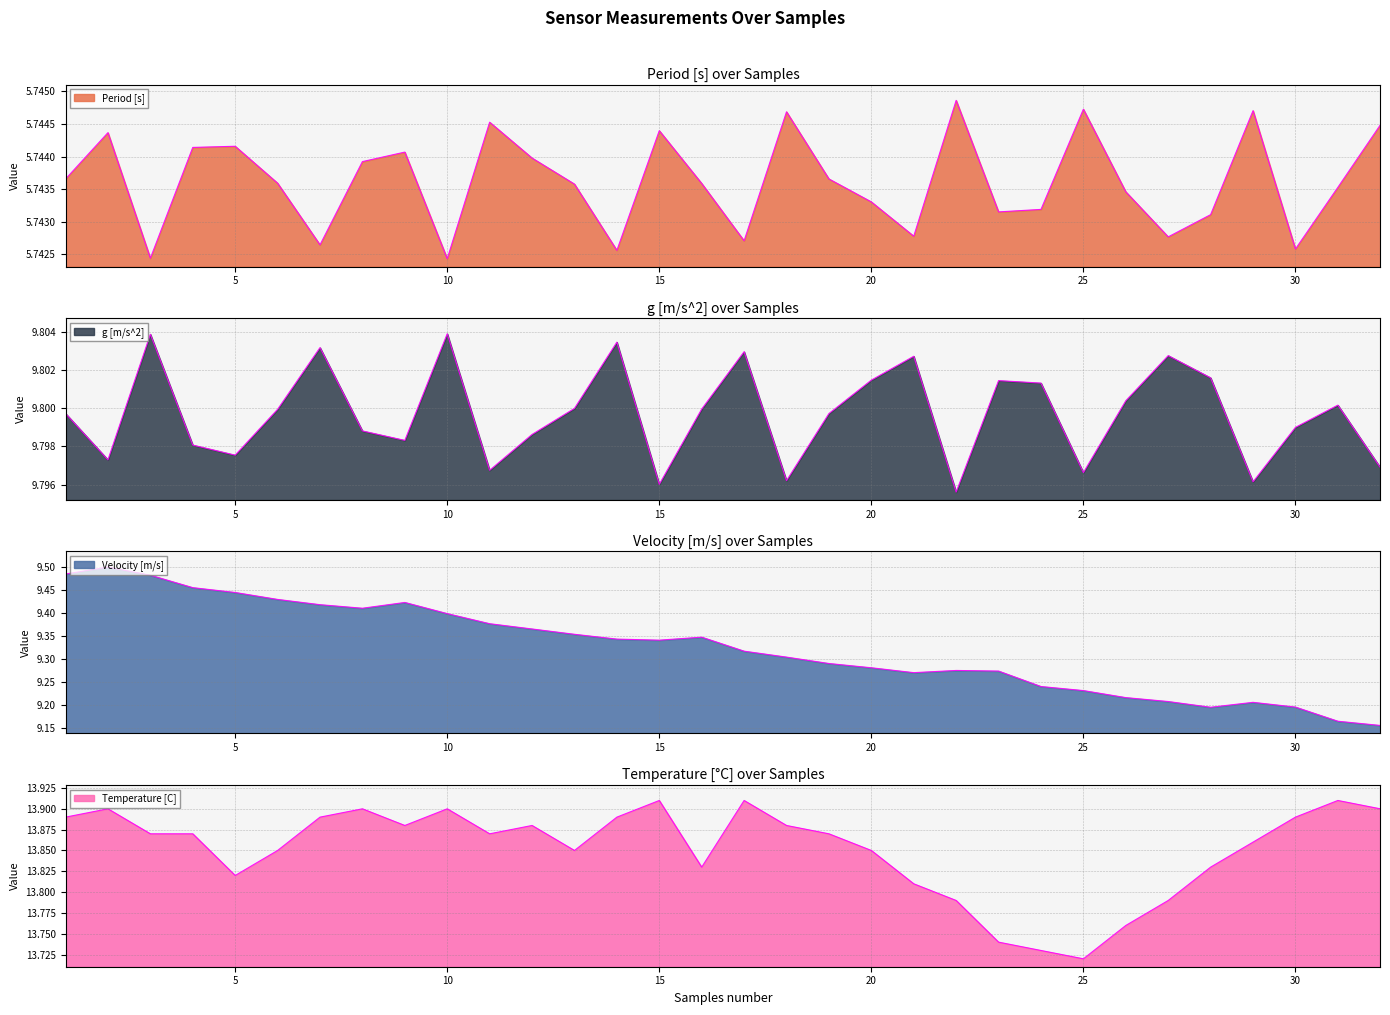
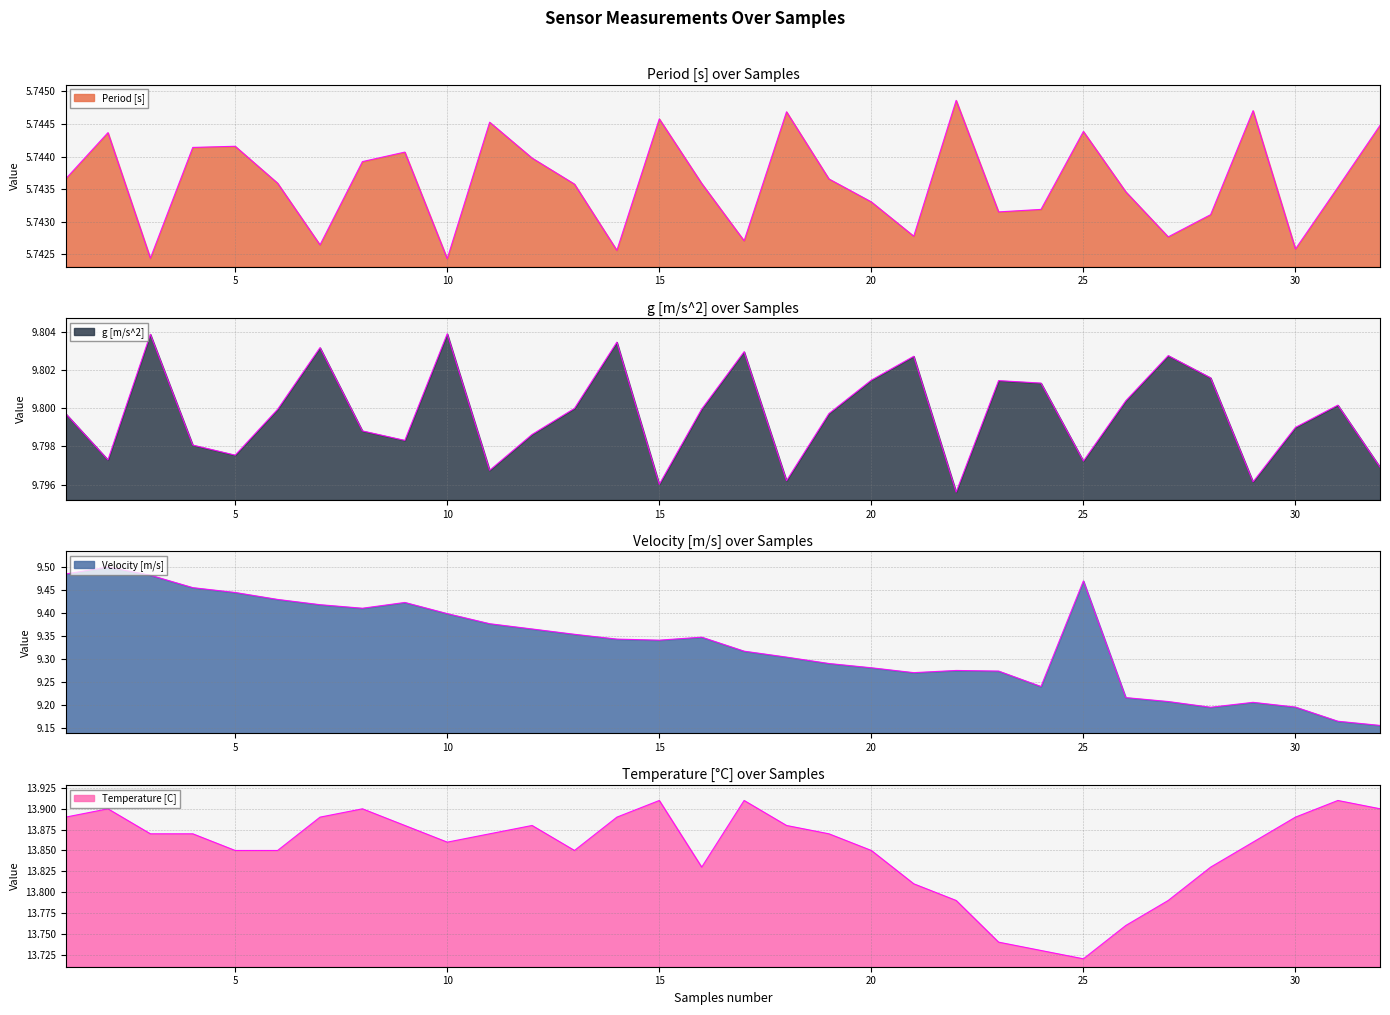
  {
    "Period [s] over Samples": {
      "5": 5.7442,
      "10": 5.7424,
-     "15": 5.7444,
+     "15": 5.7446,
      "20": 5.7433,
-     "25": 5.7447,
+     "25": 5.7444,
      "30": 5.7426
    },
    "g [m/s^2] over Samples": {
      "5": 9.7975,
      "10": 9.8039,
      "15": 9.7960,
      "20": 9.8015,
-     "25": 9.7966,
+     "25": 9.7972,
      "30": 9.7990
    },
    "Velocity [m/s] over Samples": {
      "5": 9.44,
      "10": 9.40,
      "15": 9.34,
      "20": 9.28,
-     "25": 9.23,
+     "25": 9.47,
      "30": 9.19
    },
    "Temperature [°C] over Samples": {
-     "5": 13.82,
-     "10": 13.90,
+     "5": 13.85,
+     "10": 13.86,
      "15": 13.91,
      "20": 13.85,
      "25": 13.72,
      "30": 13.89
    }
  }
